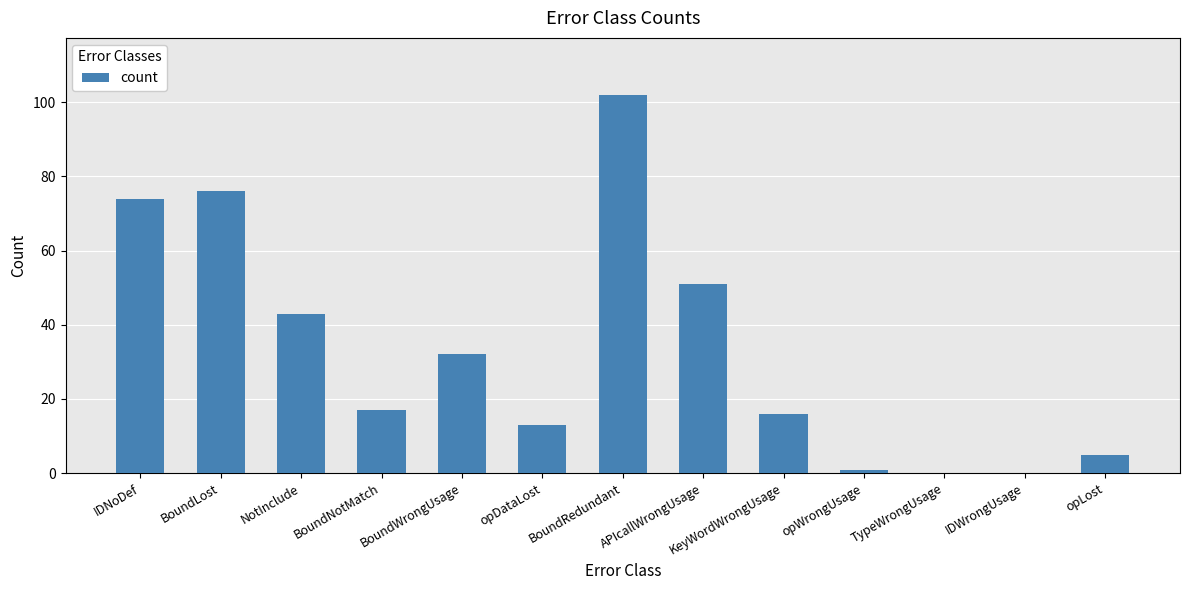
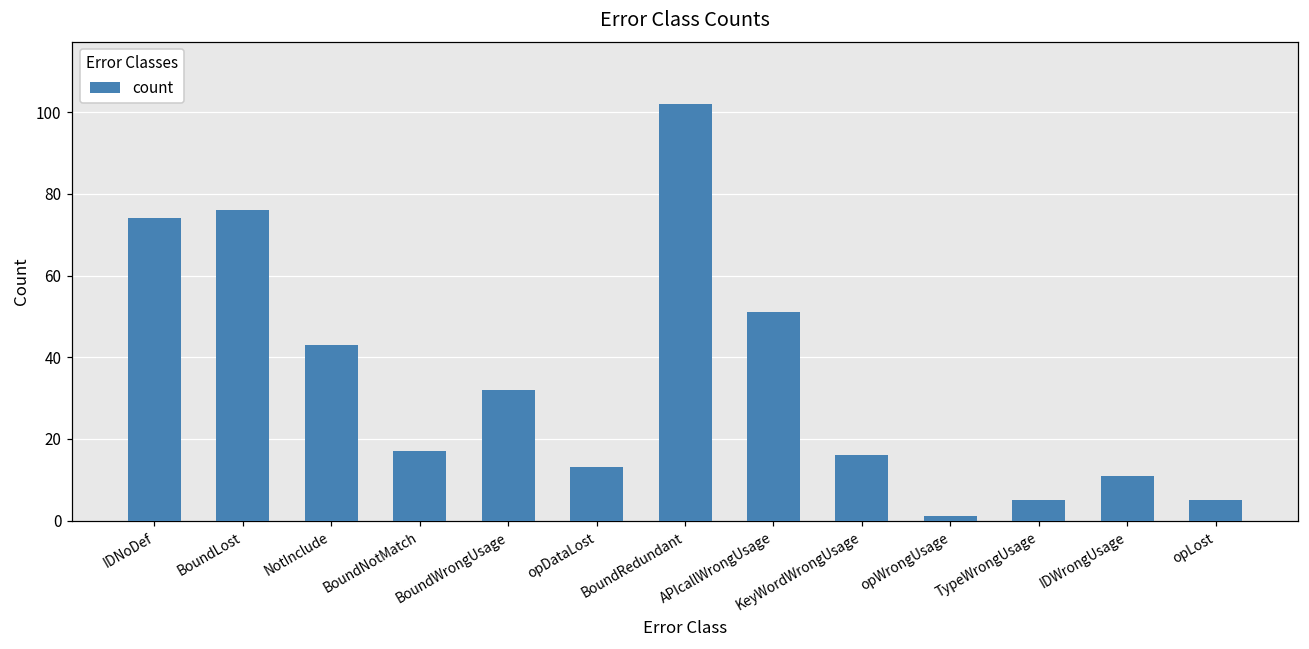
  {
    "IDNoDef": 74,
    "BoundLost": 76,
    "NotInclude": 43,
    "BoundNotMatch": 17,
    "BoundWrongUsage": 32,
    "opDataLost": 13,
    "BoundRedundant": 102,
    "APIcallWrongUsage": 51,
    "KeyWordWrongUsage": 16,
    "opWrongUsage": 1,
-   "TypeWrongUsage": 0,
-   "IDWrongUsage": 0,
+   "TypeWrongUsage": 5,
+   "IDWrongUsage": 11,
    "opLost": 5
  }
